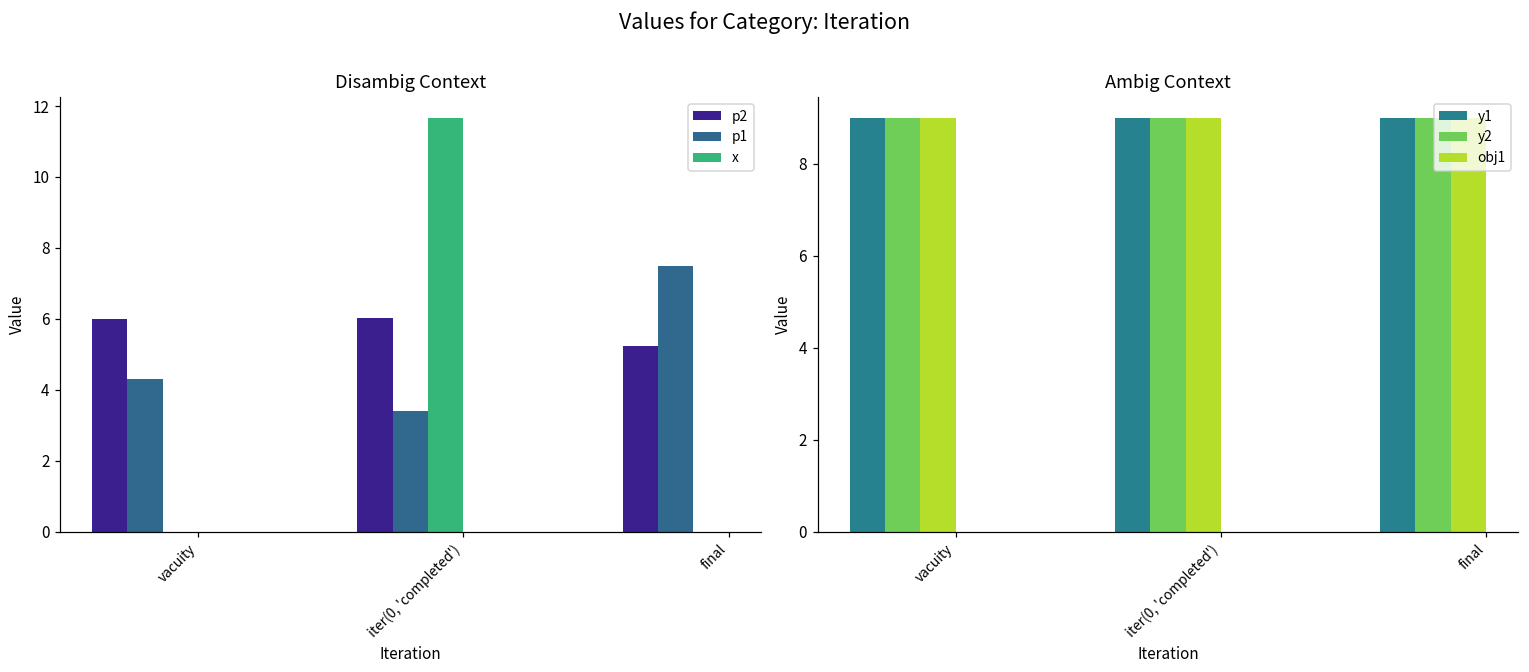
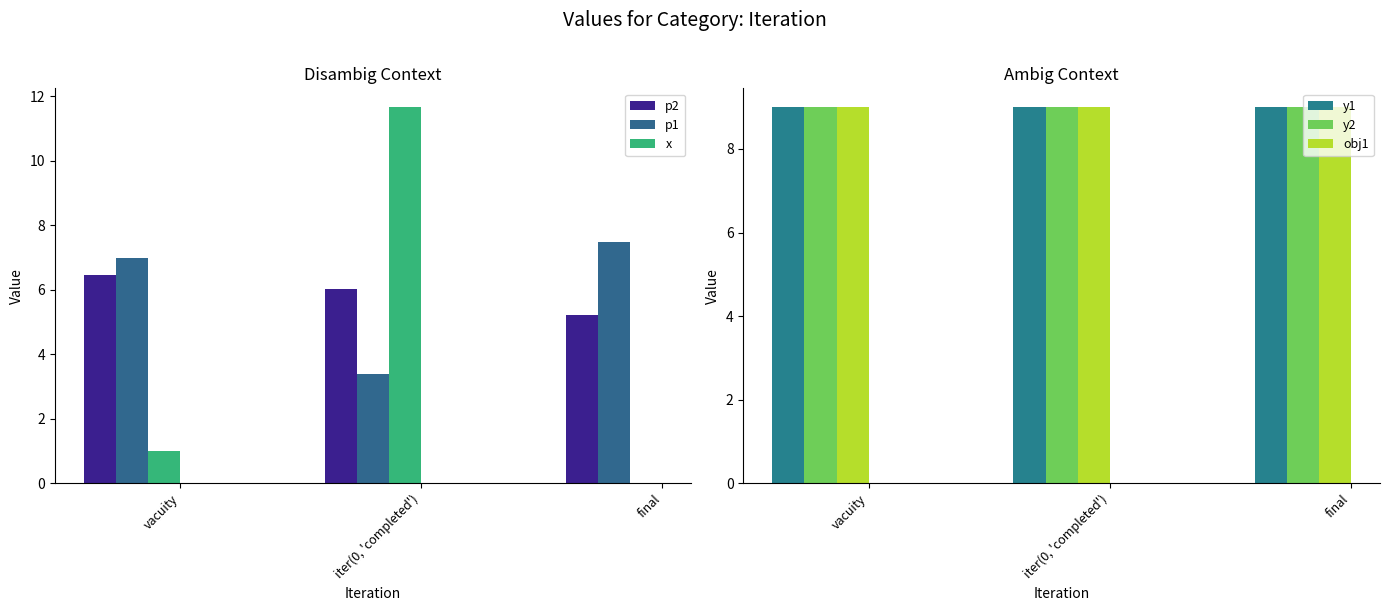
  {
    "Disambig Context": {
      "p2": {
-       "vacuity": 6.0,
+       "vacuity": 6.5,
        "iter(0, 'completed')": 6.0,
        "final": 5.2
      },
      "p1": {
-       "vacuity": 4.3,
+       "vacuity": 7.0,
        "iter(0, 'completed')": 3.4,
        "final": 7.5
      },
      "x": {
-       "vacuity": 0,
+       "vacuity": 1,
        "iter(0, 'completed')": 11.7,
        "final": 0
      }
    },
    "Ambig Context": {
      "y1": {
        "vacuity": 9.0,
        "iter(0, 'completed')": 9.0,
        "final": 9.0
      },
      "y2": {
        "vacuity": 9.0,
        "iter(0, 'completed')": 9.0,
        "final": 9.0
      },
      "obj1": {
        "vacuity": 9.0,
        "iter(0, 'completed')": 9.0
      }
    }
  }
